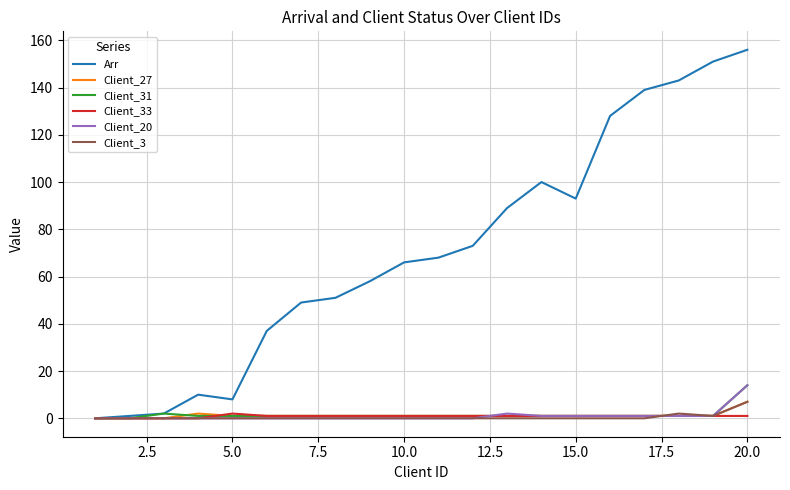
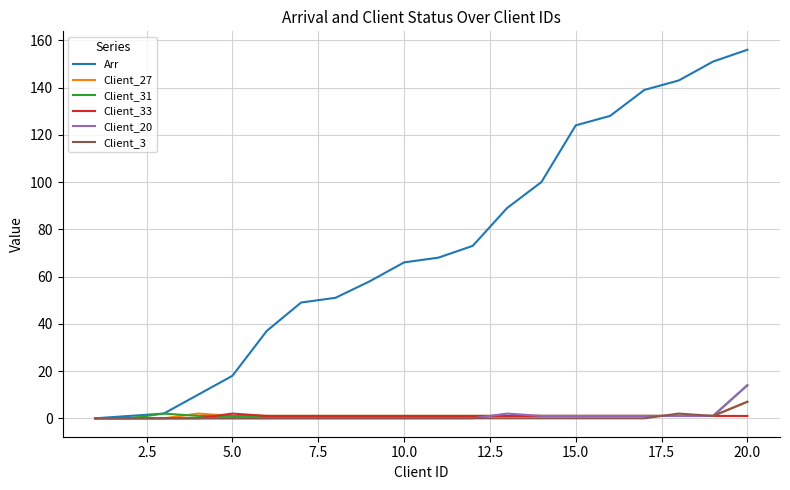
  {
    "Arr": {
-     "5.0": 8,
+     "5.0": 18,
      "10.0": 66,
-     "15.0": 93,
+     "15.0": 124,
      "20.0": 156
    },
    "Client_33": {
      "20.0": 1
    }
  }
